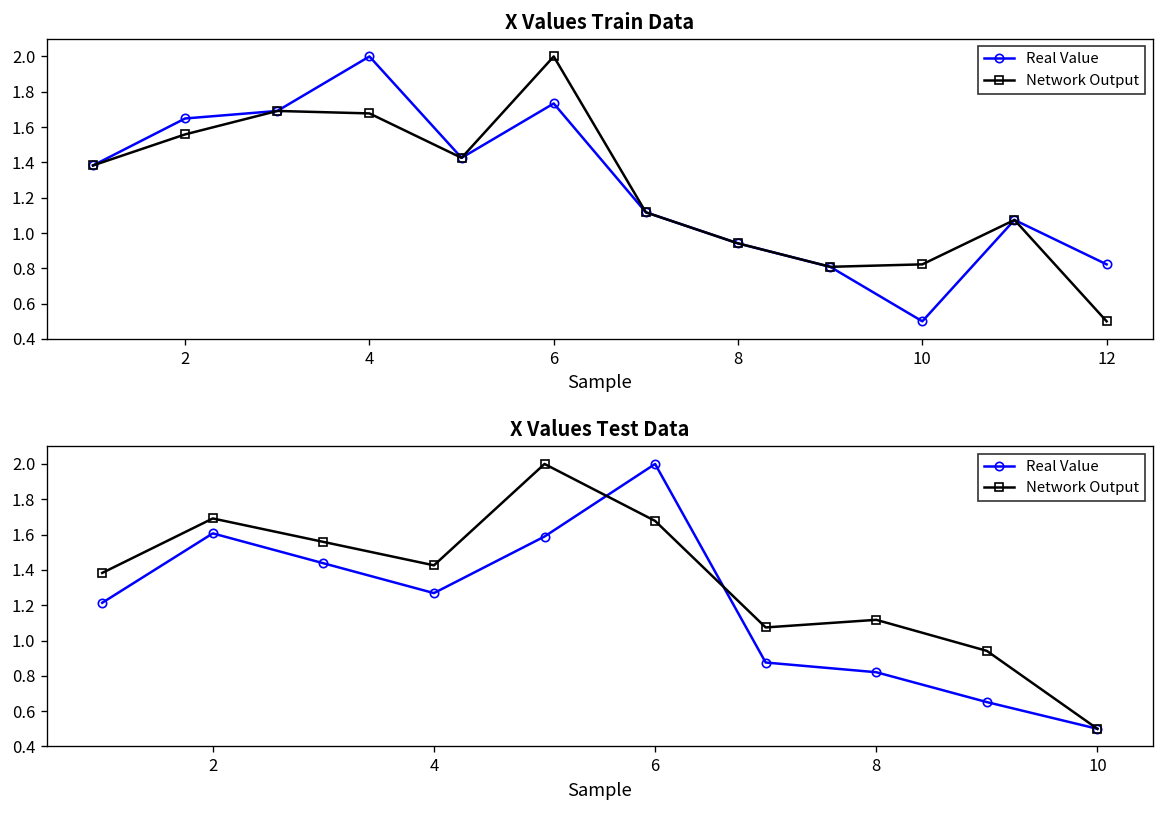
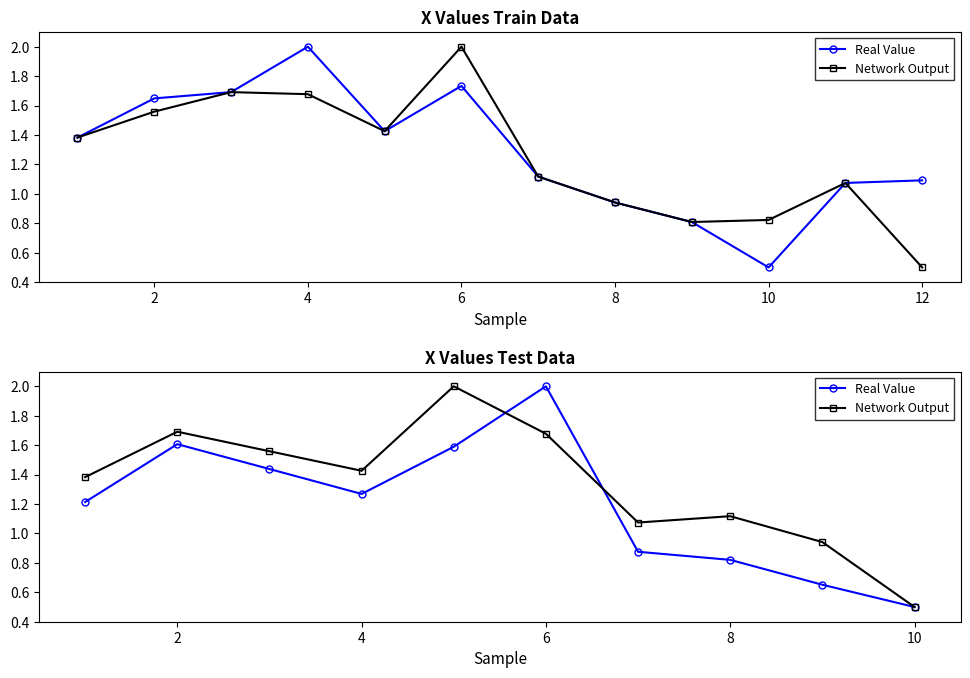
  {
    "X Values Train Data": {
      "Real Value": {
        "2": 1.65,
        "4": 2.00,
        "6": 1.73,
        "10": 0.50,
-       "12": 0.82
+       "12": 1.09
      },
      "Network Output": {
        "2": 1.56,
        "4": 1.68,
        "6": 2.00,
        "10": 0.82,
        "12": 0.50
      }
    },
    "X Values Test Data": {
      "Real Value": {
        "2": 1.61,
        "4": 1.27,
        "6": 2.00,
        "8": 0.82
      },
      "Network Output": {
        "2": 1.69,
        "4": 1.43,
        "6": 1.68,
        "8": 1.12
      }
    }
  }
